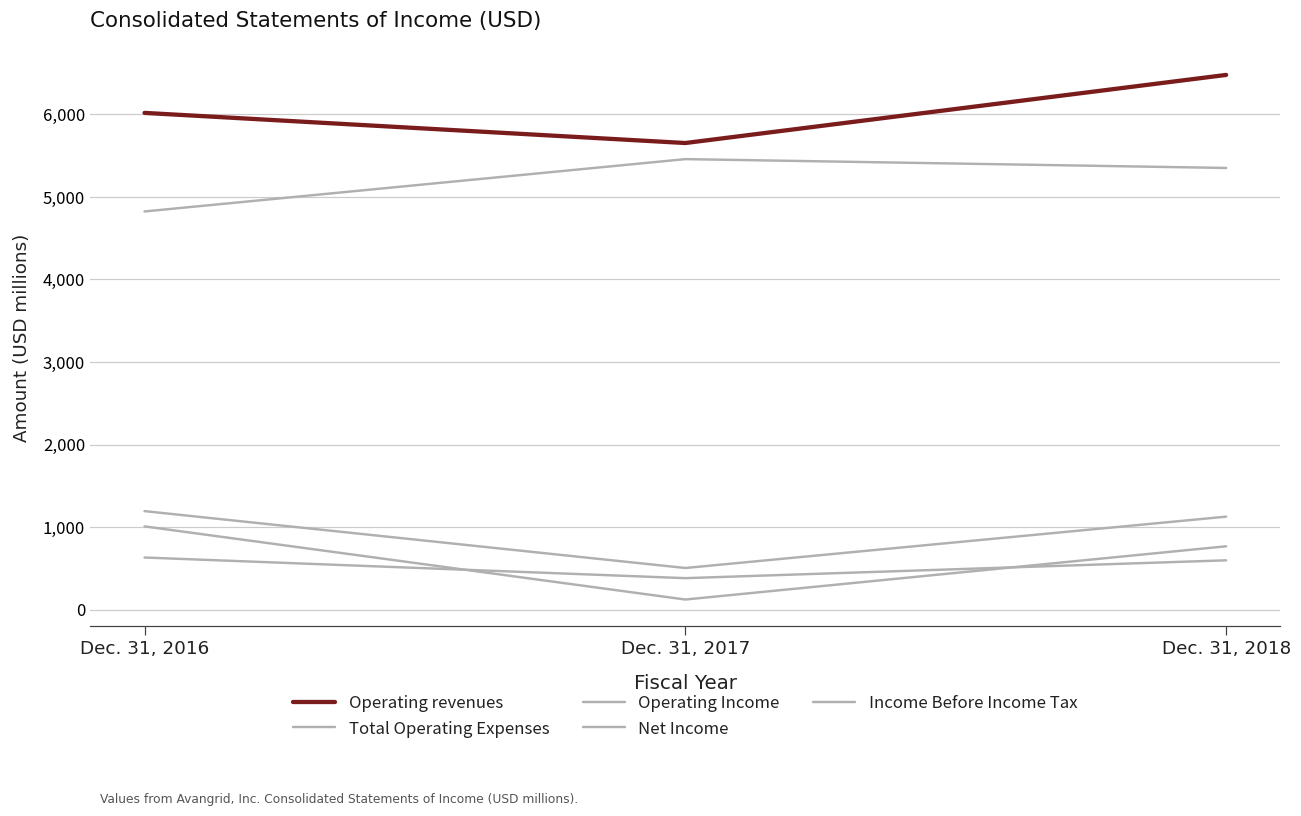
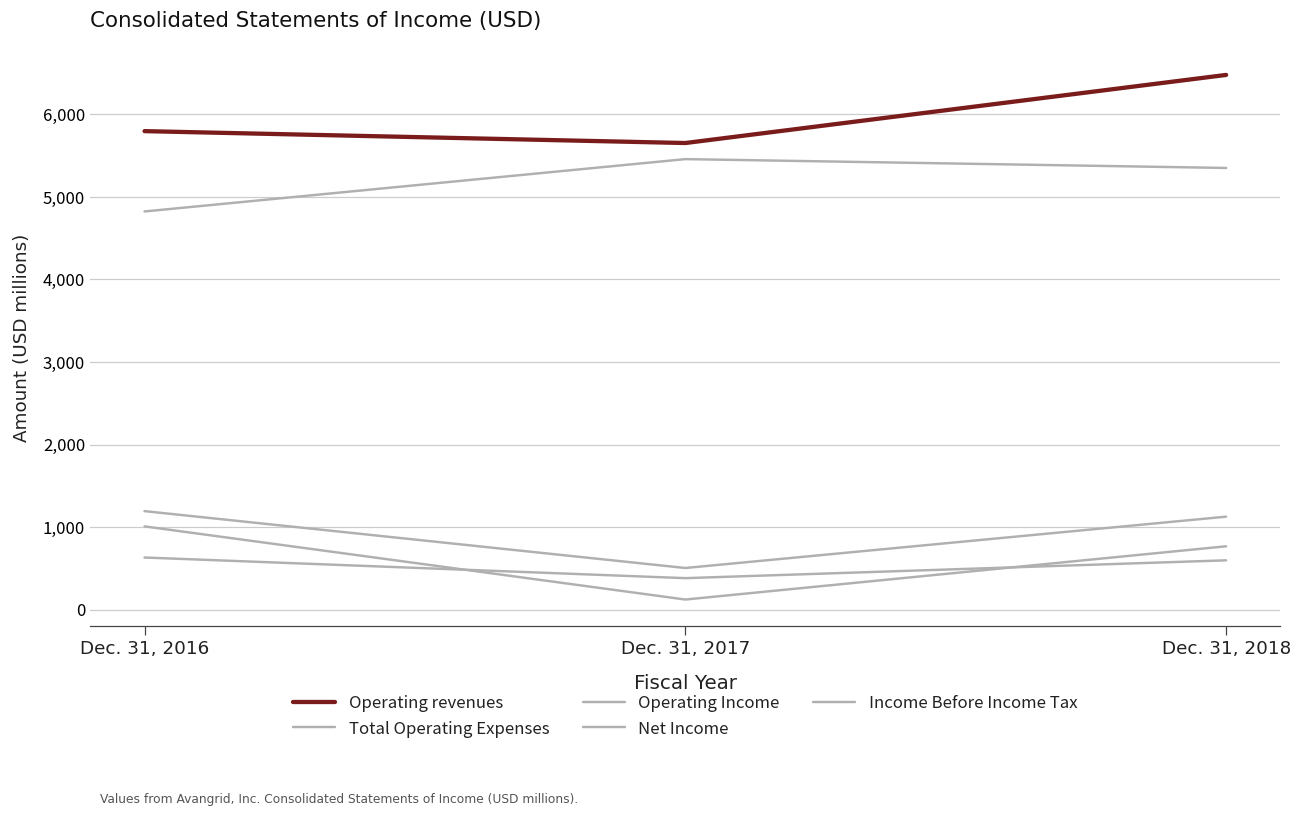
  {
    "Operating revenues": {
-     "Dec. 31, 2016": "6,000",
+     "Dec. 31, 2016": "5,800",
      "Dec. 31, 2017": "5,700",
      "Dec. 31, 2018": "6,500"
    }
  }
